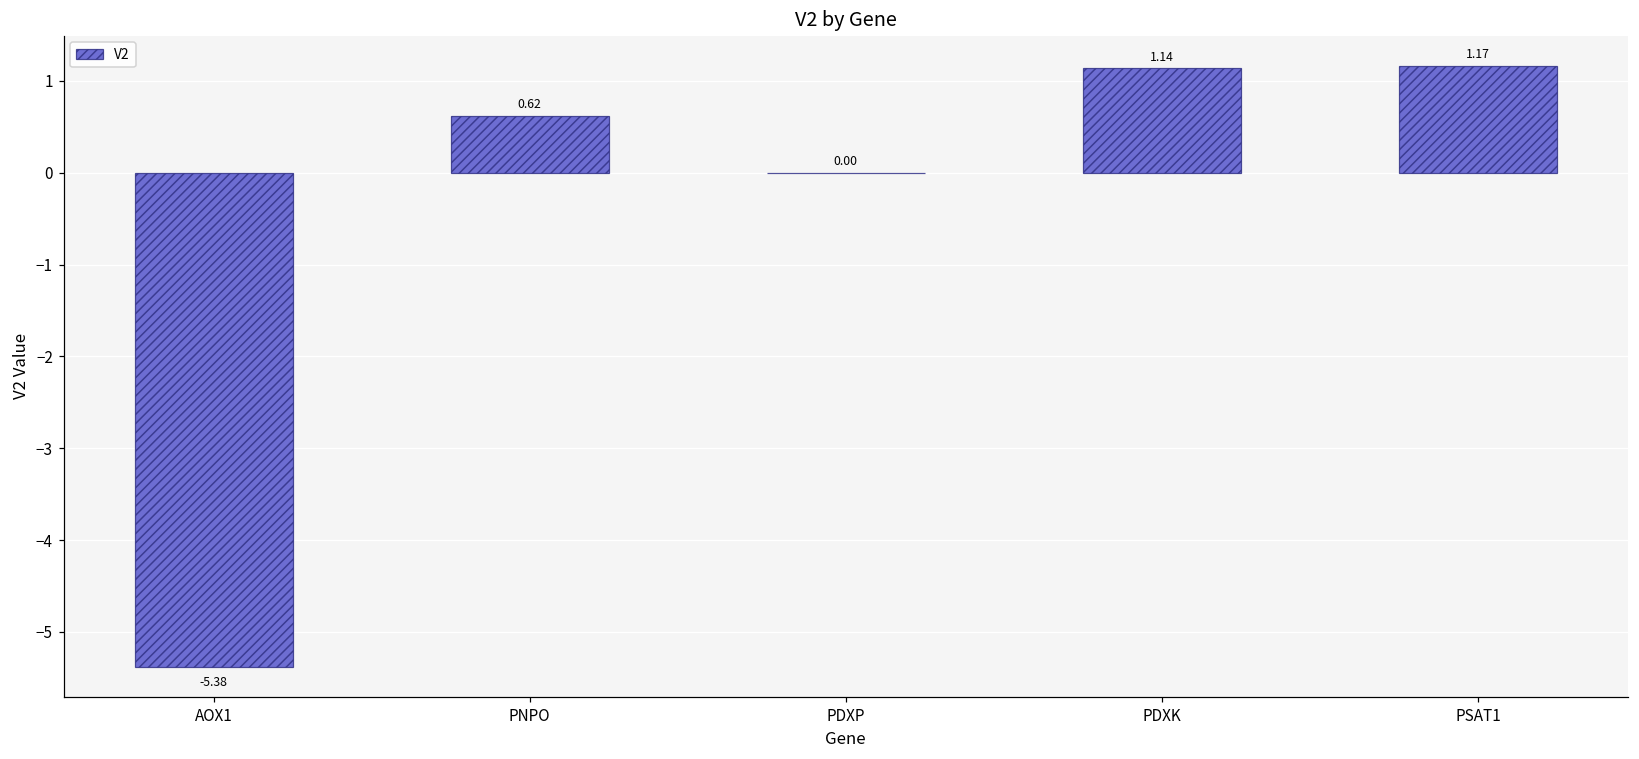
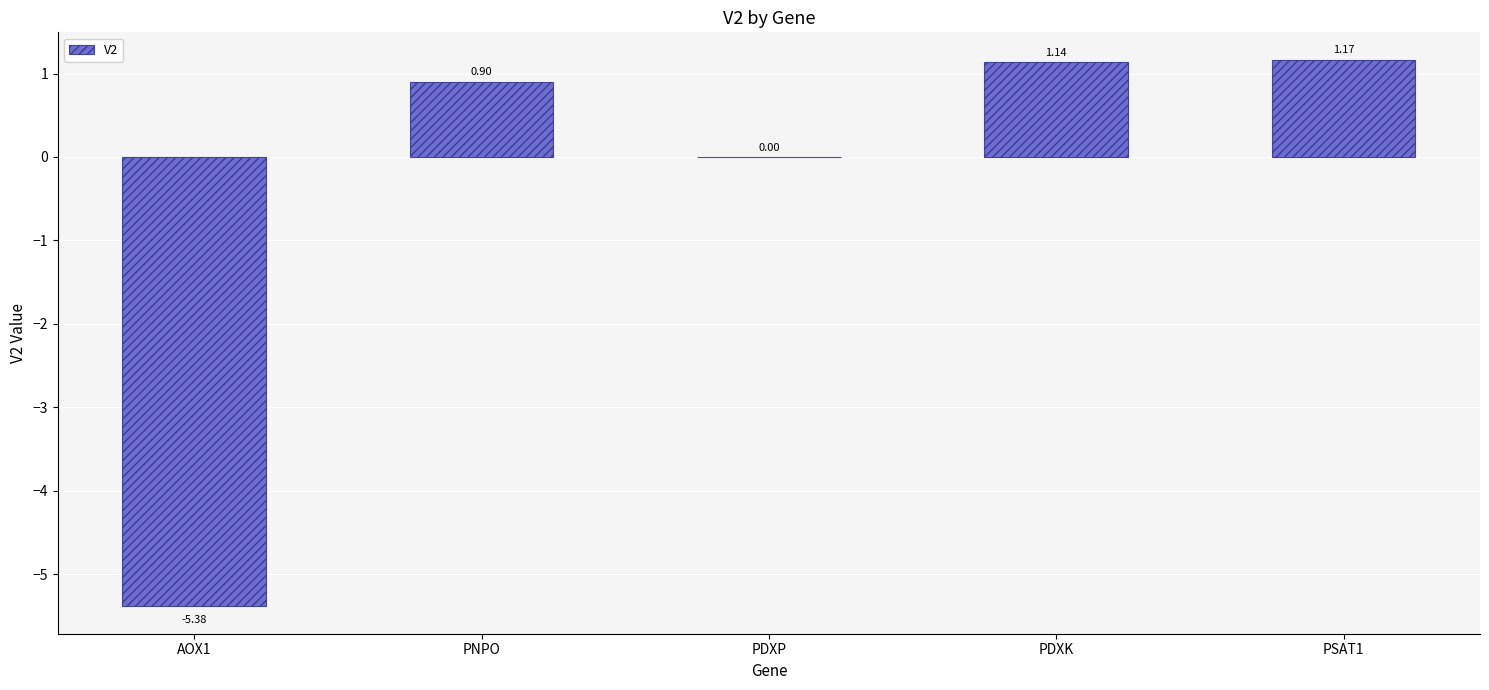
  {
    "AOX1": -5.38,
-   "PNPO": 0.62,
+   "PNPO": 0.90,
    "PDXP": 0.00,
    "PDXK": 1.14,
    "PSAT1": 1.17
  }
